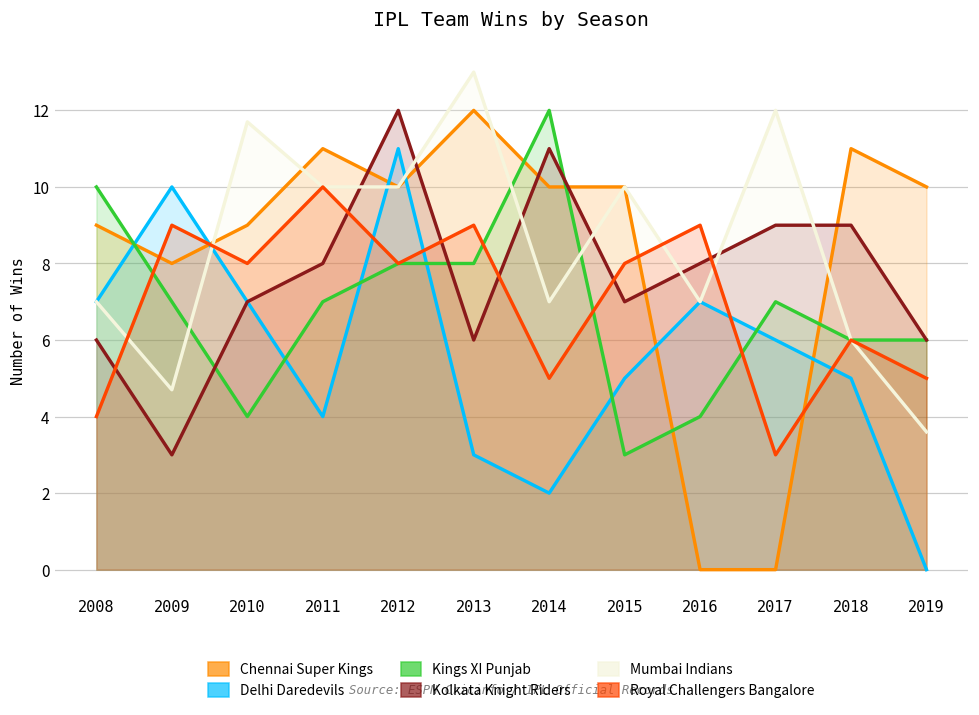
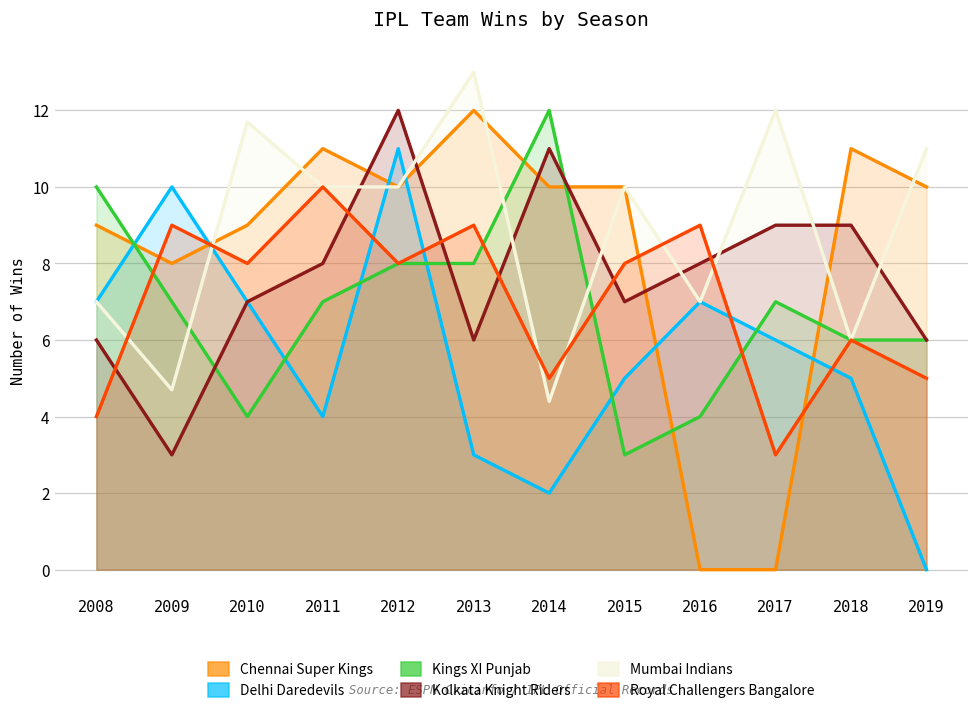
  {
    "Mumbai Indians": {
      "2009": 4.7,
      "2010": 11.7,
      "2013": 13.0,
-     "2014": 7.0,
+     "2014": 4.4,
      "2017": 12.0,
-     "2019": 3.6
+     "2019": 11.0
    }
  }
